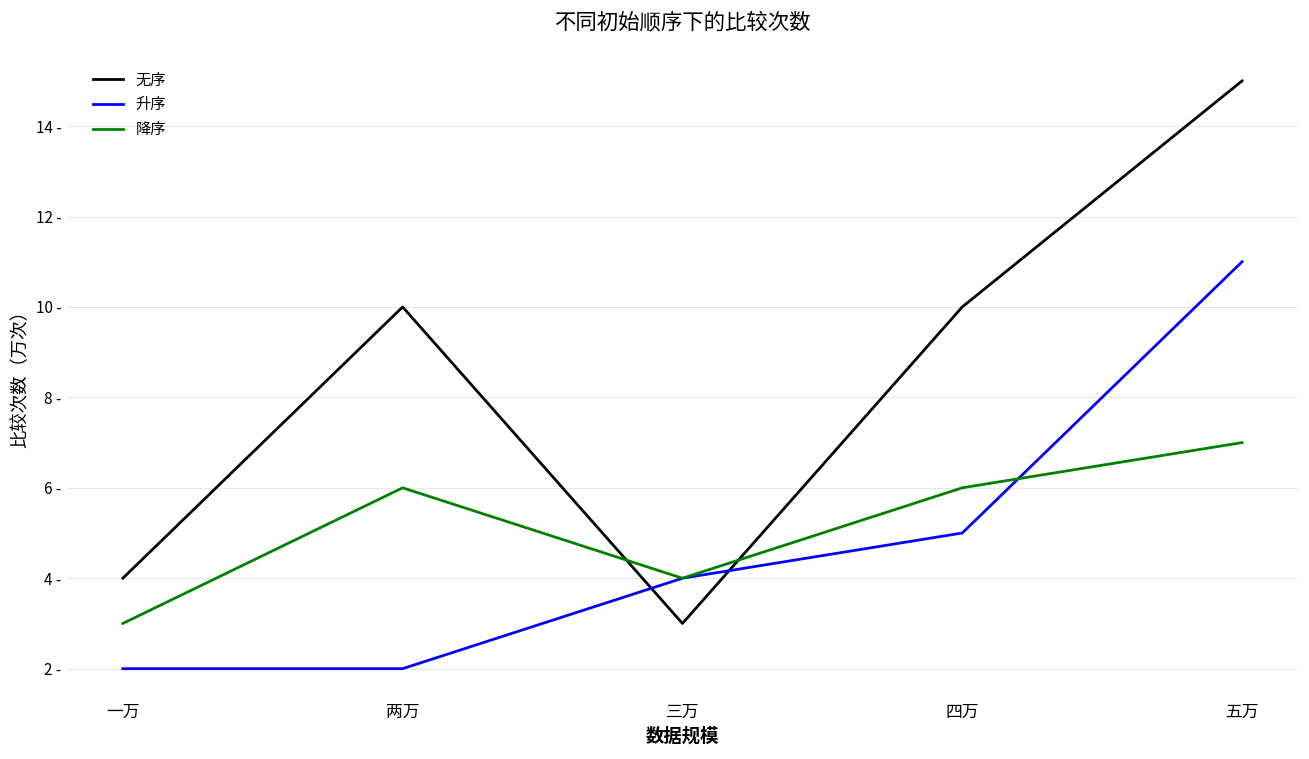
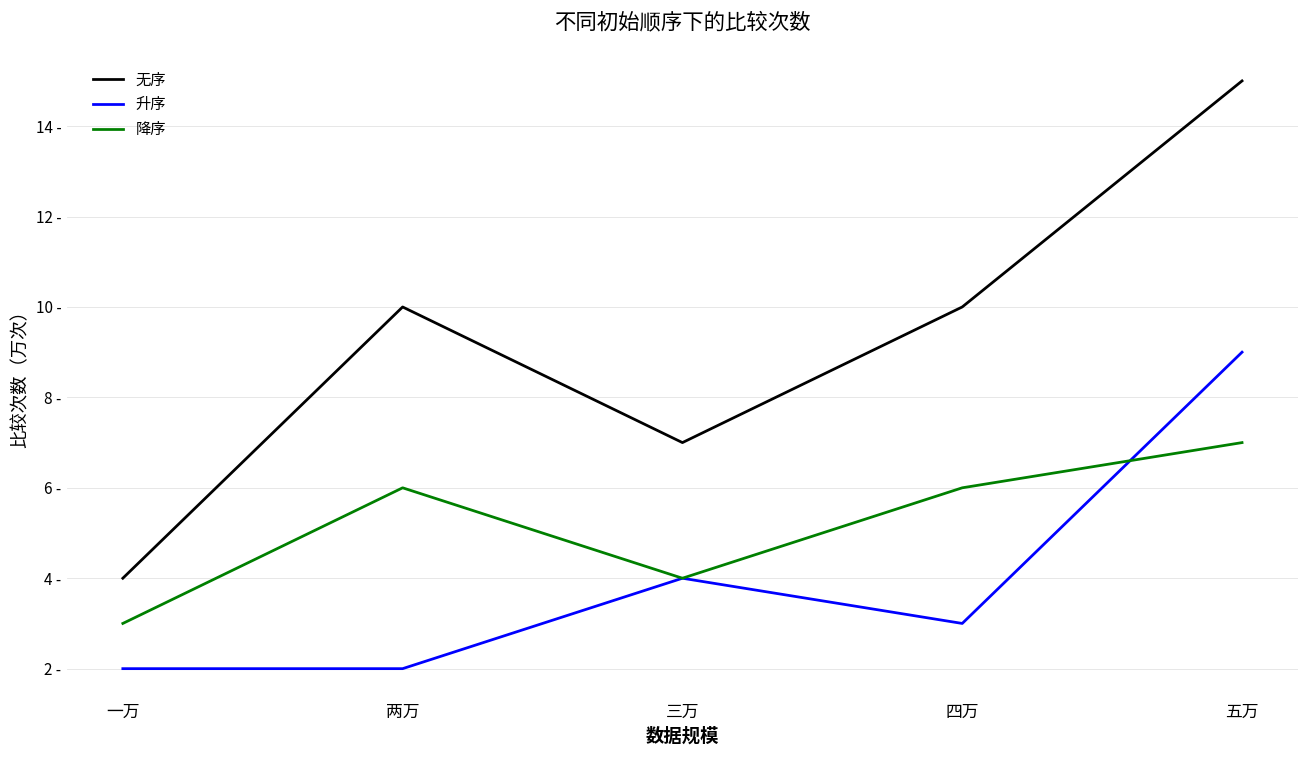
  {
    "无序": {
      "一万": "4 -",
      "两万": "10 -",
-     "三万": "3 -",
+     "三万": "7 -",
      "四万": "10 -",
      "五万": "15 -"
    },
    "升序": {
      "一万": "2 -",
      "两万": "2 -",
-     "四万": "5 -",
-     "五万": "11 -"
+     "四万": "3 -",
+     "五万": "9 -"
    },
    "降序": {
      "一万": "3 -",
      "两万": "6 -",
      "四万": "6 -",
      "五万": "7 -"
    }
  }
